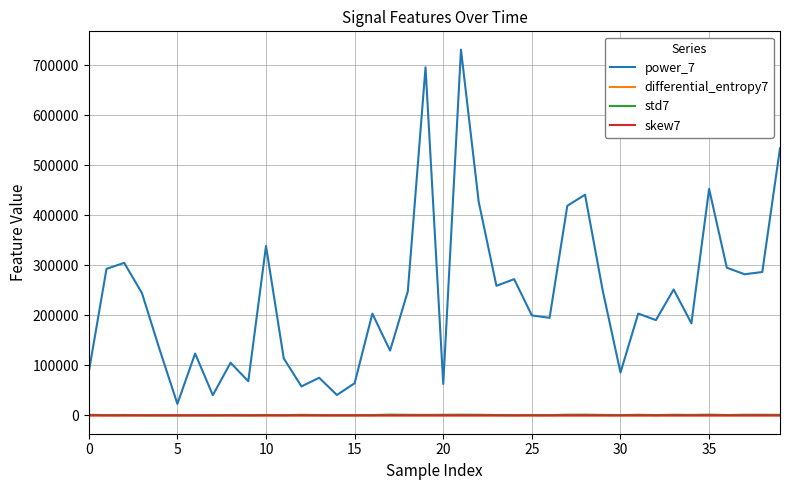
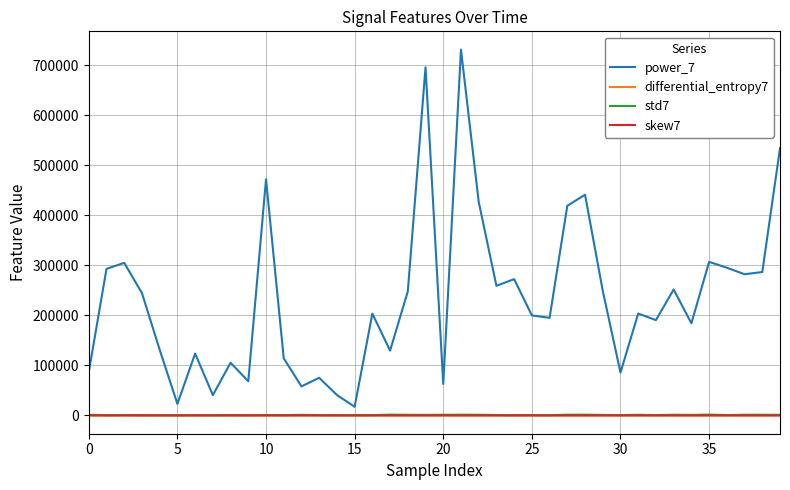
  {
    "power_7": {
      "0": 90000,
      "5": 20000,
-     "10": 340000,
-     "15": 60000,
+     "10": 470000,
+     "15": 20000,
      "20": 60000,
      "25": 200000,
      "30": 90000,
-     "35": 450000
+     "35": 310000
    },
    "skew7": {
      "0": 0,
      "5": 0,
      "10": 0,
      "15": 0,
      "20": 0,
      "25": 0,
      "30": 0,
      "35": 0
    }
  }
